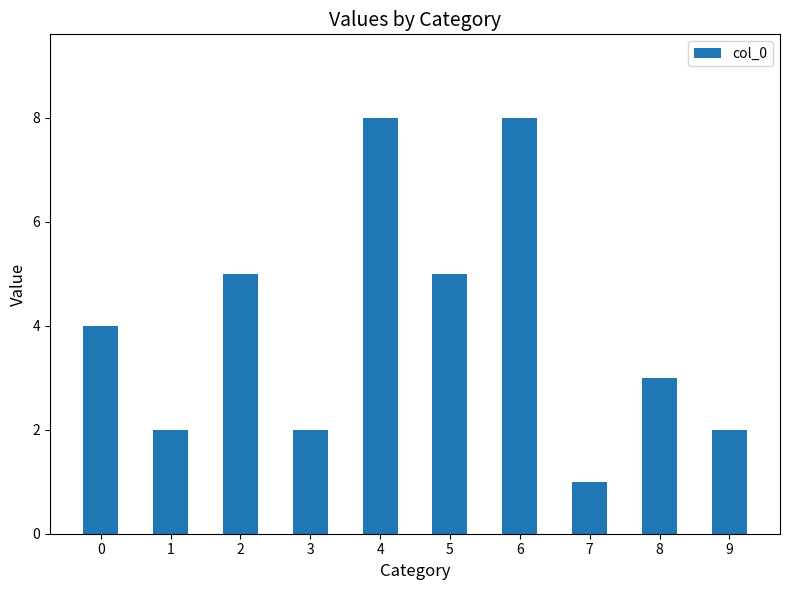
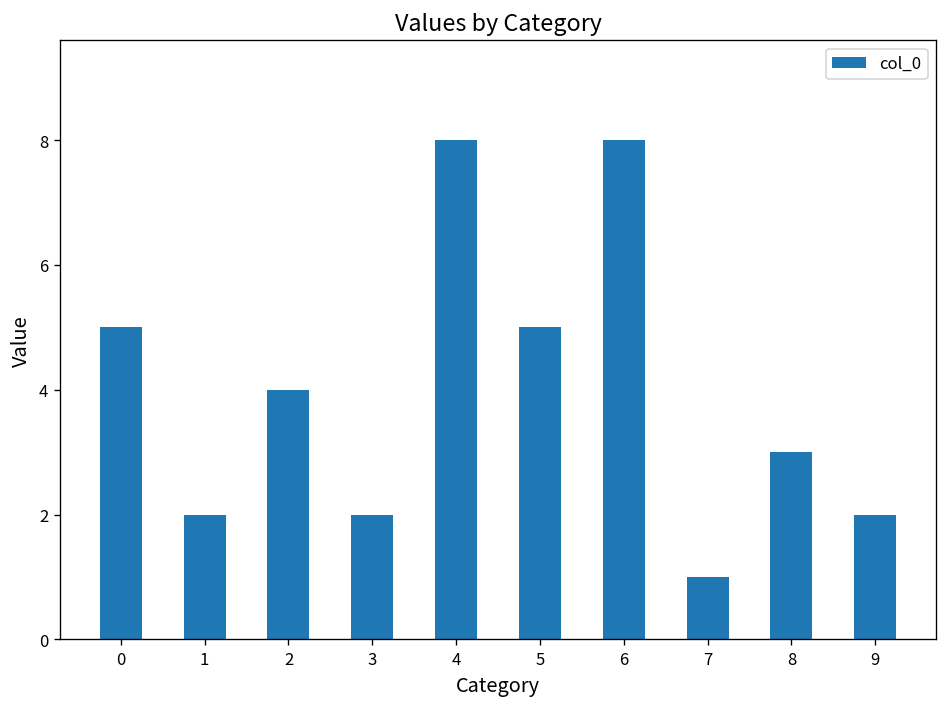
  {
-   "0": 4,
+   "0": 5,
    "1": 2,
-   "2": 5,
+   "2": 4,
    "3": 2,
    "4": 8,
    "5": 5,
    "6": 8,
    "7": 1,
    "8": 3,
    "9": 2
  }
